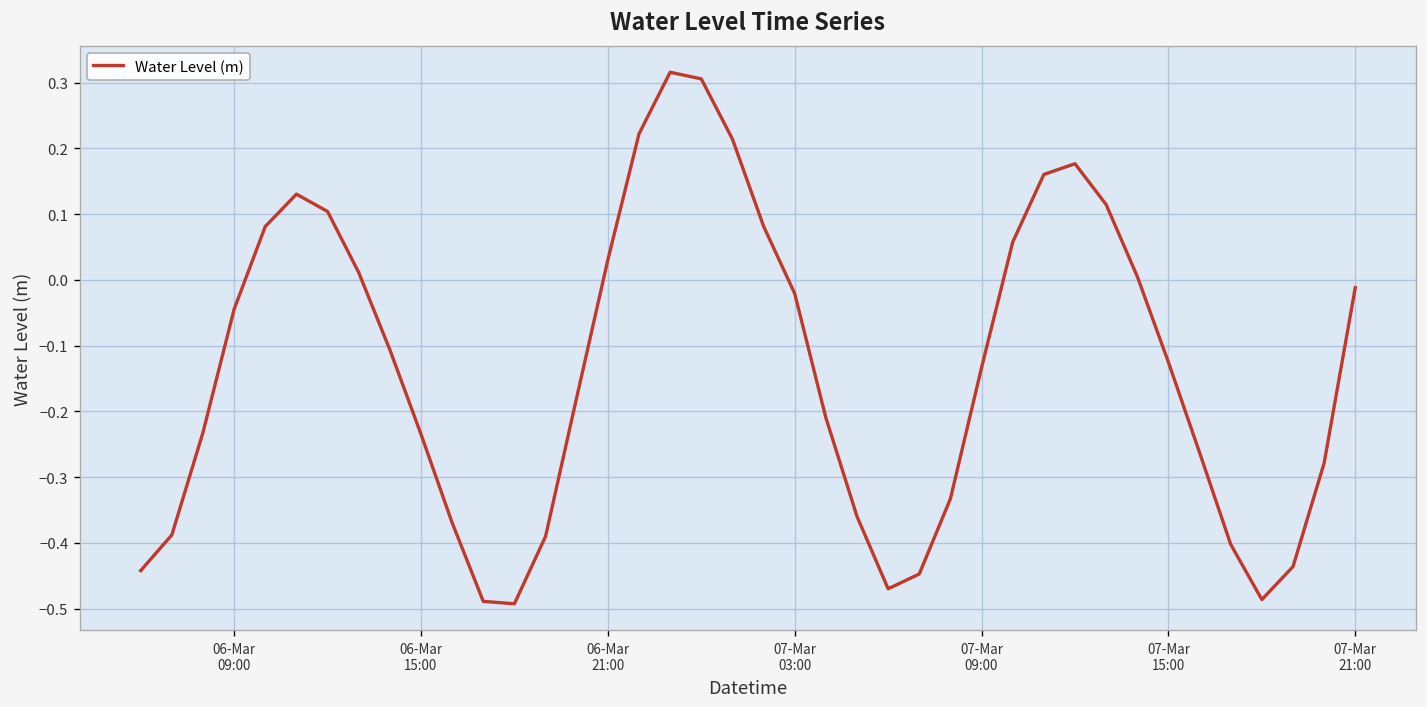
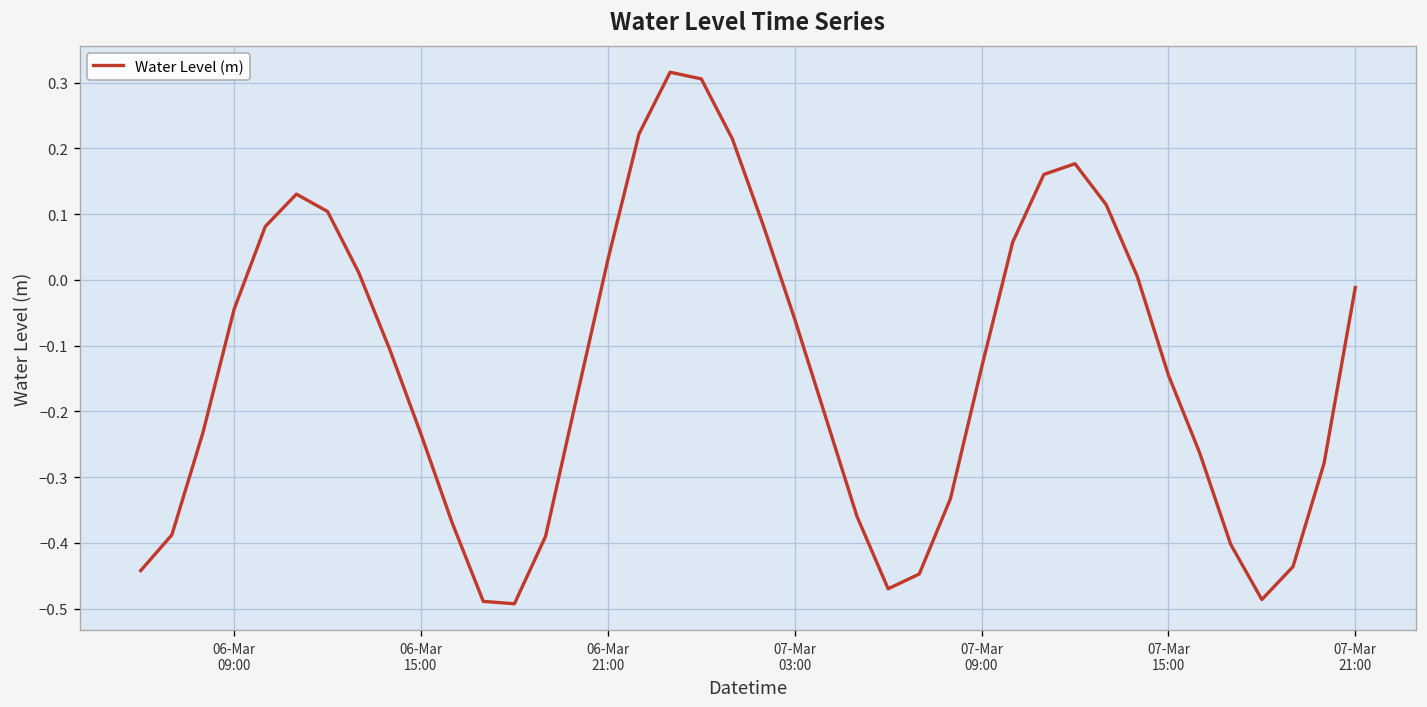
  {
    "06-Mar 09:00": -0.04,
    "06-Mar 15:00": -0.23,
    "06-Mar 21:00": 0.03,
-   "07-Mar 03:00": -0.02,
+   "07-Mar 03:00": -0.06,
    "07-Mar 09:00": -0.13,
-   "07-Mar 15:00": -0.13,
+   "07-Mar 15:00": -0.14,
    "07-Mar 21:00": -0.01
  }
